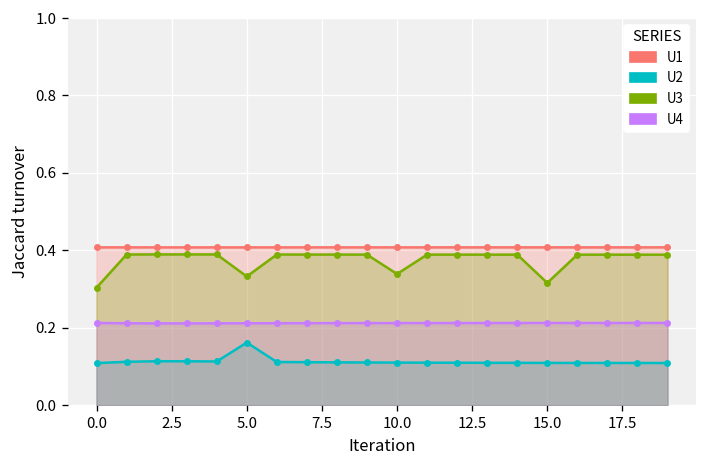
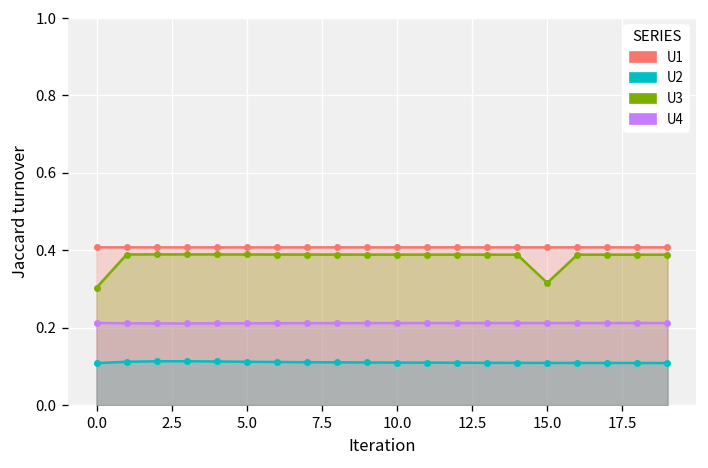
  {
    "U2": {
      "0.0": 0.11,
-     "5.0": 0.16,
+     "5.0": 0.11,
      "10.0": 0.11,
      "15.0": 0.11
    },
    "U3": {
      "0.0": 0.30,
-     "5.0": 0.33,
-     "10.0": 0.34,
+     "5.0": 0.39,
+     "10.0": 0.39,
      "15.0": 0.32
    }
  }
